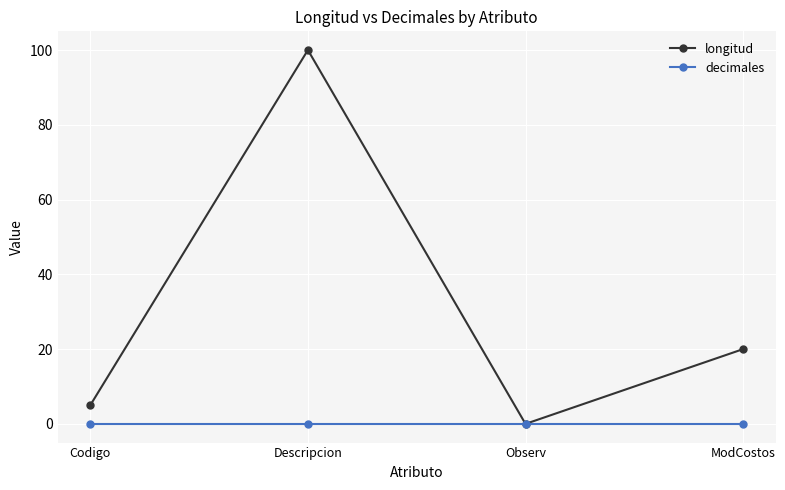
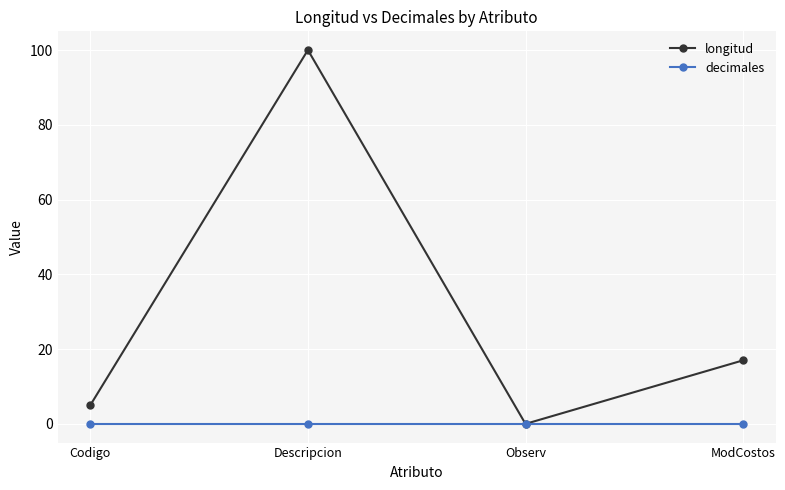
  {
    "longitud": {
      "Codigo": 5,
      "Descripcion": 100,
-     "ModCostos": 20
+     "ModCostos": 17
    },
    "decimales": {
      "Codigo": 0,
      "Descripcion": 0,
      "ModCostos": 0
    }
  }
